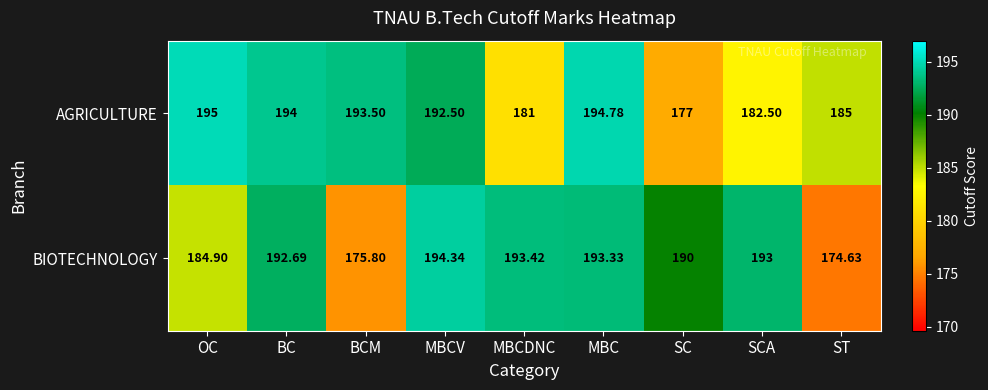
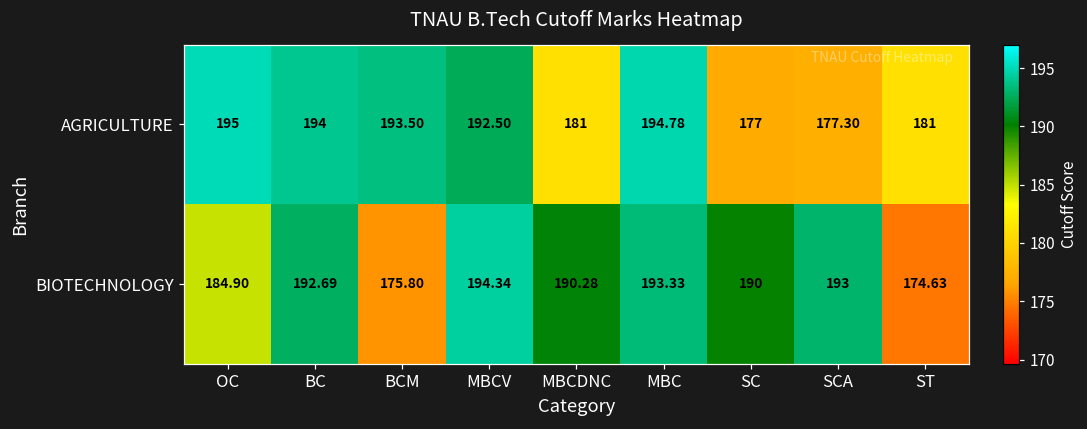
  {
    "AGRICULTURE": {
      "OC": 195,
      "BC": 194,
      "BCM": 193.50,
      "MBCV": 192.50,
      "MBCDNC": 181,
      "MBC": 194.78,
      "SC": 177,
-     "SCA": 182.50,
-     "ST": 185
+     "SCA": 177.30,
+     "ST": 181
    },
    "BIOTECHNOLOGY": {
      "OC": 184.90,
      "BC": 192.69,
      "BCM": 175.80,
      "MBCV": 194.34,
-     "MBCDNC": 193.42,
+     "MBCDNC": 190.28,
      "MBC": 193.33,
      "SC": 190,
      "SCA": 193,
      "ST": 174.63
    }
  }
